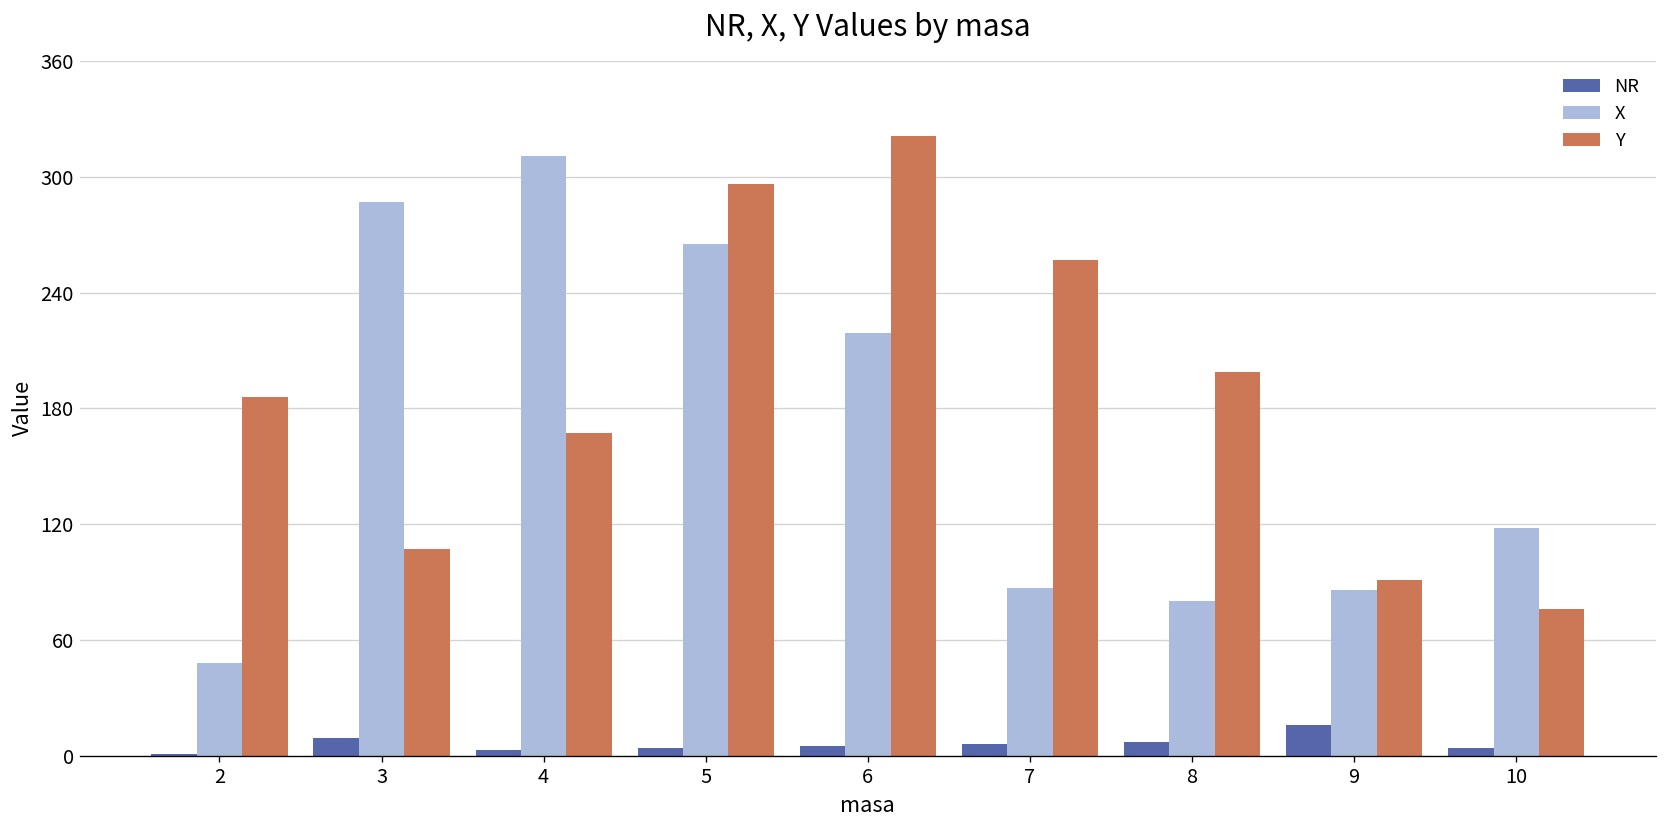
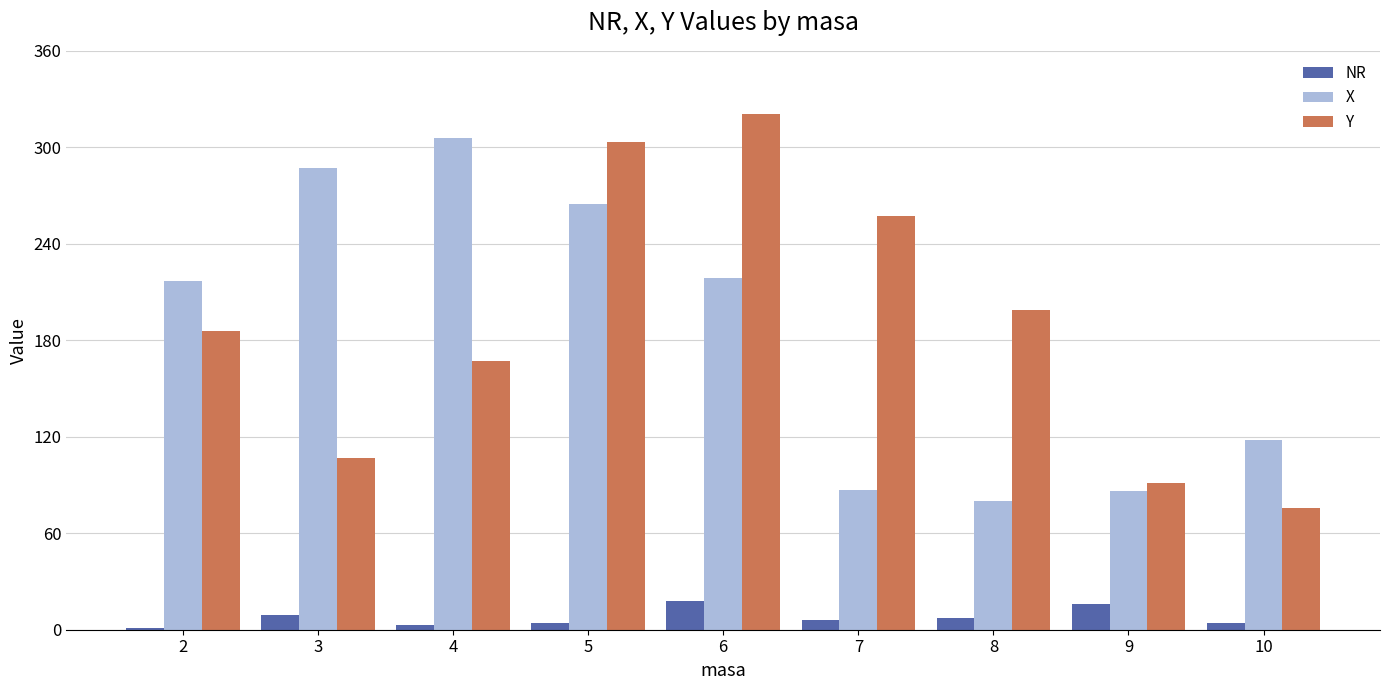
  {
    "NR": {
      "3": 9,
      "4": 3,
      "5": 4,
-     "6": 5,
+     "6": 18,
      "7": 6,
      "8": 7,
      "9": 16,
      "10": 4
    },
    "X": {
-     "2": 48,
+     "2": 217,
      "3": 287,
-     "4": 311,
+     "4": 306,
      "5": 265,
      "6": 219,
      "7": 87,
      "8": 80,
      "9": 86,
      "10": 118
    },
    "Y": {
      "2": 186,
      "3": 107,
      "4": 167,
-     "5": 296,
+     "5": 303,
      "6": 321,
      "7": 257,
      "8": 199,
      "9": 91,
      "10": 76
    }
  }
